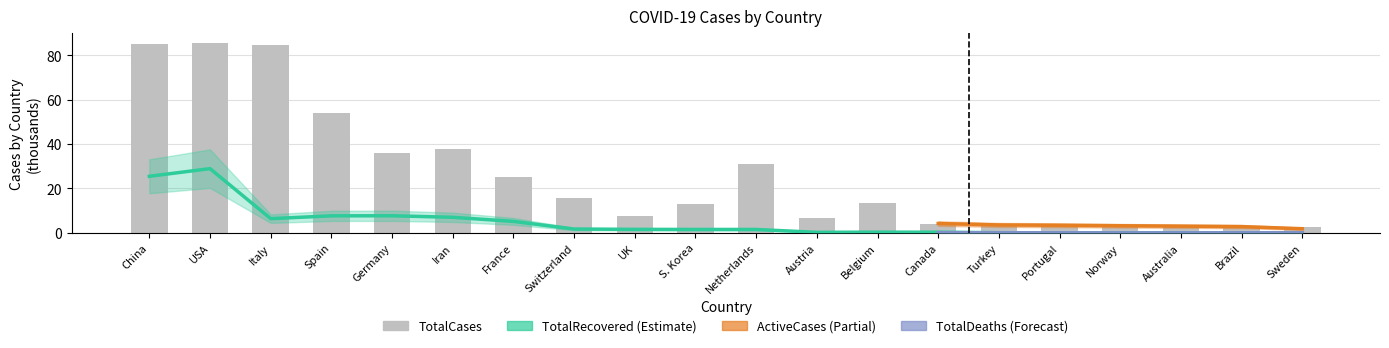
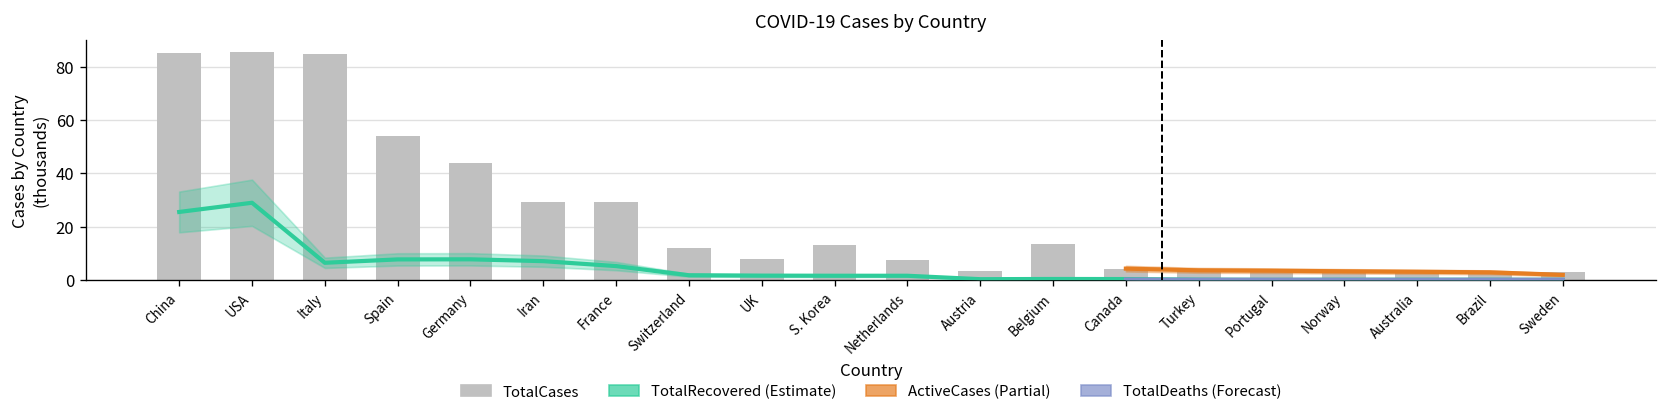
  {
    "TotalCases": {
      "China": 85,
      "USA": 86,
      "Italy": 85,
      "Spain": 54,
-     "Germany": 36,
-     "Iran": 38,
-     "France": 25,
-     "Switzerland": 15,
+     "Germany": 44,
+     "Iran": 29,
+     "France": 29,
+     "Switzerland": 12,
      "UK": 8,
      "S. Korea": 13,
-     "Netherlands": 31,
-     "Austria": 7,
+     "Netherlands": 7,
+     "Austria": 3,
      "Belgium": 13,
      "Canada": 4,
      "Turkey": 4,
      "Portugal": 4,
      "Norway": 3,
      "Australia": 3,
      "Brazil": 3,
      "Sweden": 3
    }
  }
